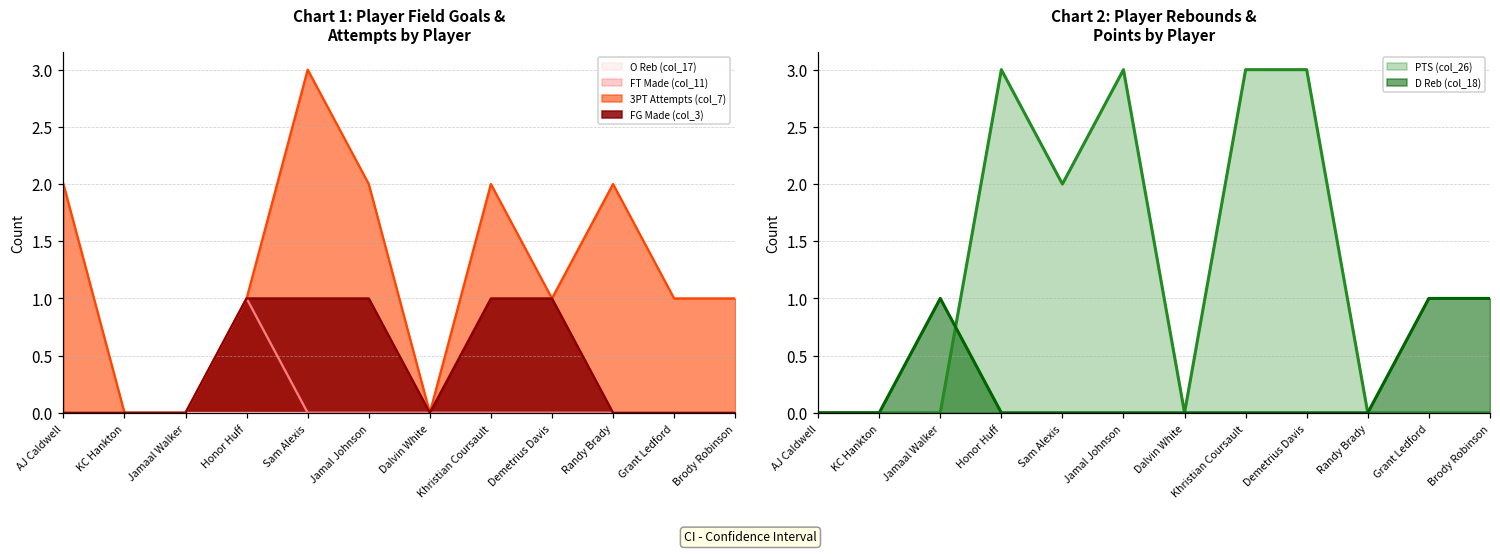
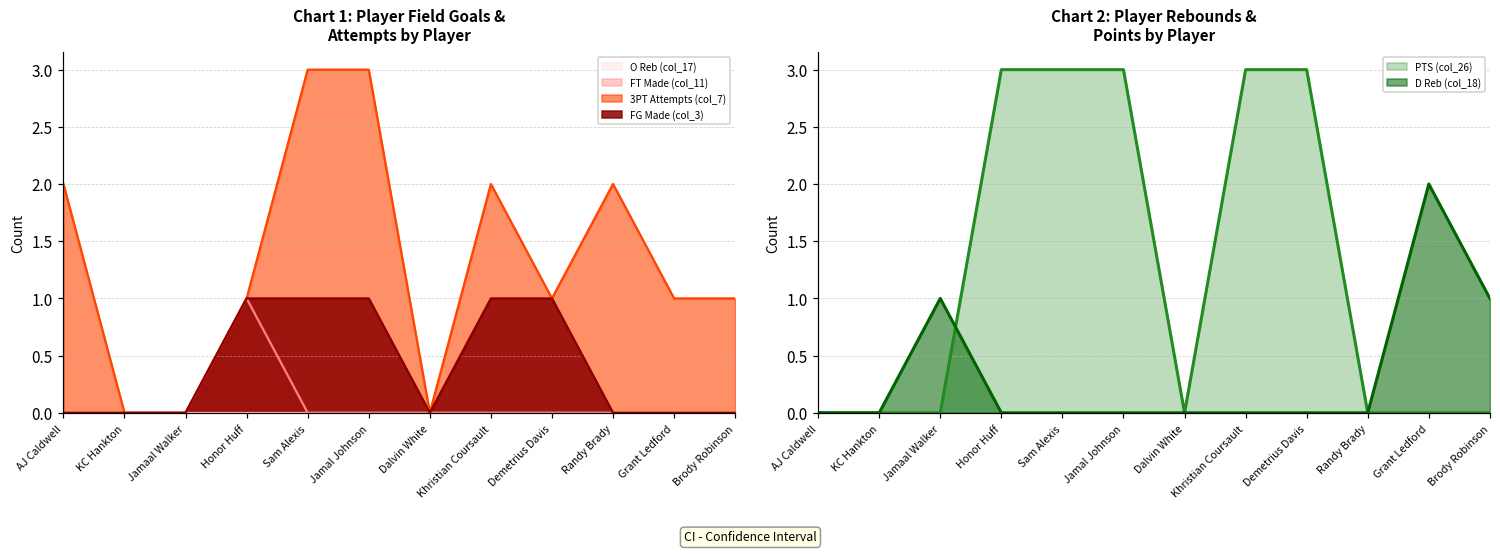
  {
    "Chart 1: Player Field Goals & Attempts by Player": {
      "O Reb (col_17)": {
        "Honor Huff": 0
      },
      "3PT Attempts (col_7)": {
        "AJ Caldwell": 2,
        "Sam Alexis": 3,
-       "Jamal Johnson": 2,
+       "Jamal Johnson": 3,
        "Khristian Coursault": 2,
        "Randy Brady": 2,
        "Grant Ledford": 1,
        "Brody Robinson": 1
      },
      "FG Made (col_3)": {
        "Sam Alexis": 1,
        "Jamal Johnson": 1,
        "Khristian Coursault": 1
      }
    },
    "Chart 2: Player Rebounds & Points by Player": {
      "PTS (col_26)": {
        "Jamaal Walker": 0,
        "Honor Huff": 3,
-       "Sam Alexis": 2,
+       "Sam Alexis": 3,
        "Jamal Johnson": 3,
        "Khristian Coursault": 3,
        "Demetrius Davis": 3,
        "Grant Ledford": 0,
        "Brody Robinson": 0
      },
      "D Reb (col_18)": {
        "Jamaal Walker": 1,
        "Honor Huff": 0,
        "Sam Alexis": 0,
        "Jamal Johnson": 0,
        "Khristian Coursault": 0,
        "Demetrius Davis": 0,
-       "Grant Ledford": 1,
+       "Grant Ledford": 2,
        "Brody Robinson": 1
      }
    }
  }
